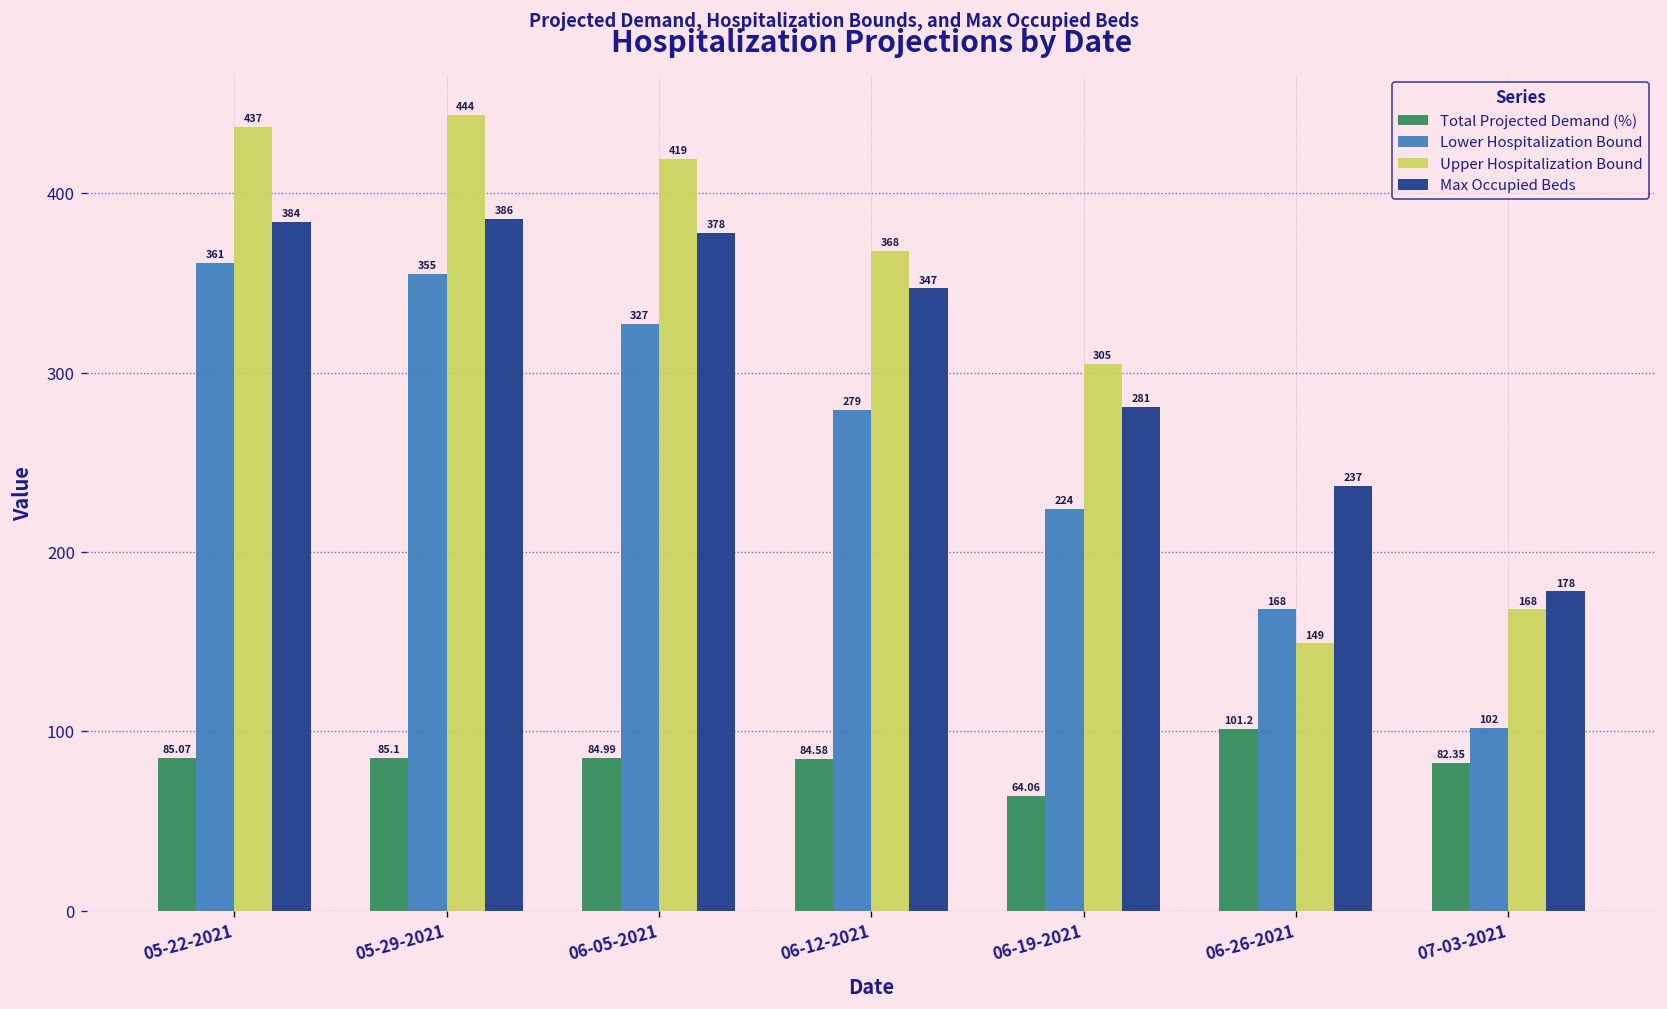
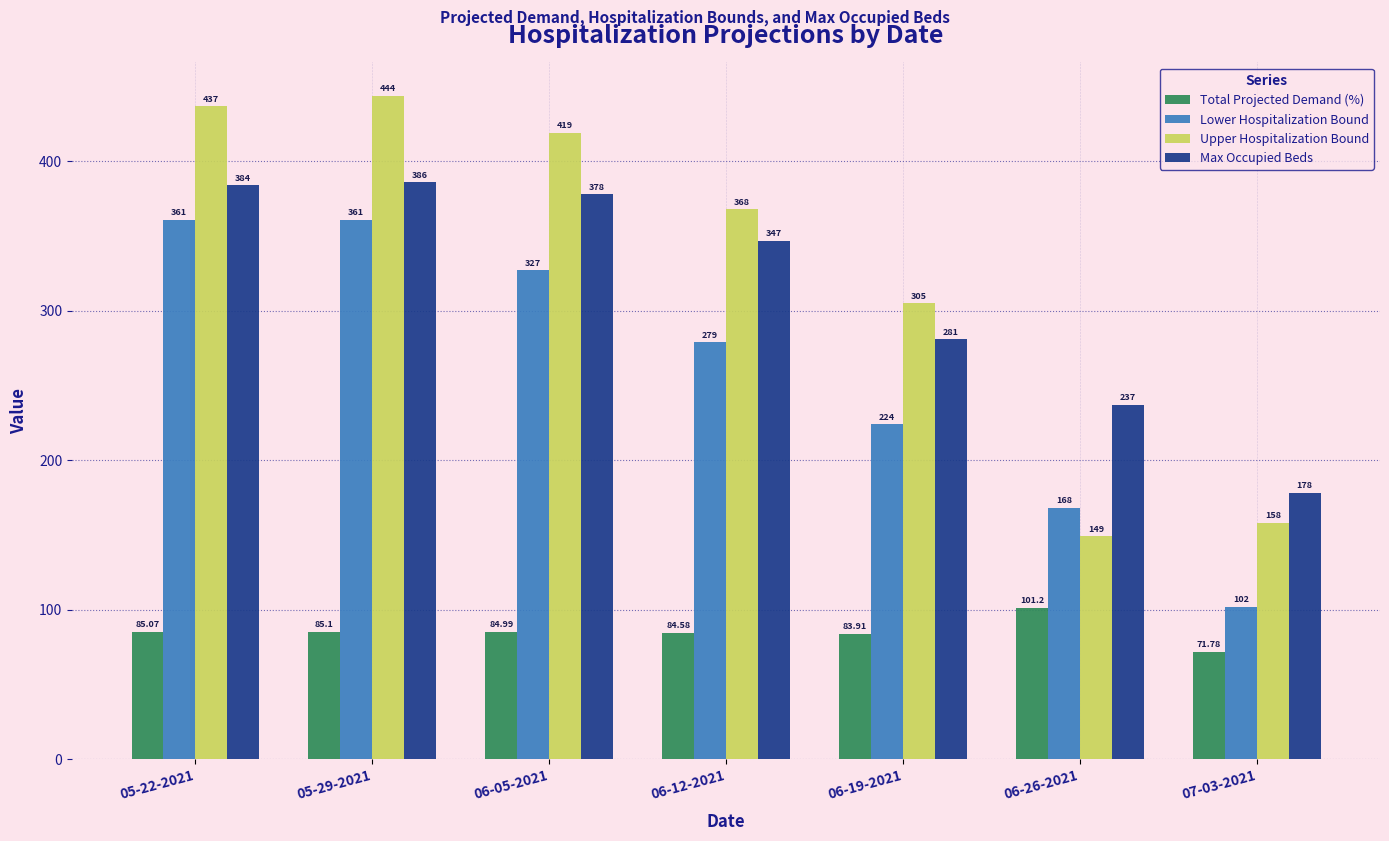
  {
    "Total Projected Demand (%)": {
      "05-22-2021": 85.07,
      "05-29-2021": 85.1,
      "06-05-2021": 84.99,
      "06-12-2021": 84.58,
-     "06-19-2021": 64.06,
+     "06-19-2021": 83.91,
      "06-26-2021": 101.2,
-     "07-03-2021": 82.35
+     "07-03-2021": 71.78
    },
    "Lower Hospitalization Bound": {
      "05-22-2021": 361,
-     "05-29-2021": 355,
+     "05-29-2021": 361,
      "06-05-2021": 327,
      "06-12-2021": 279,
      "06-19-2021": 224,
      "06-26-2021": 168,
      "07-03-2021": 102
    },
    "Upper Hospitalization Bound": {
      "05-22-2021": 437,
      "05-29-2021": 444,
      "06-05-2021": 419,
      "06-12-2021": 368,
      "06-19-2021": 305,
      "06-26-2021": 149,
-     "07-03-2021": 168
+     "07-03-2021": 158
    },
    "Max Occupied Beds": {
      "05-22-2021": 384,
      "05-29-2021": 386,
      "06-05-2021": 378,
      "06-12-2021": 347,
      "06-19-2021": 281,
      "06-26-2021": 237,
      "07-03-2021": 178
    }
  }
